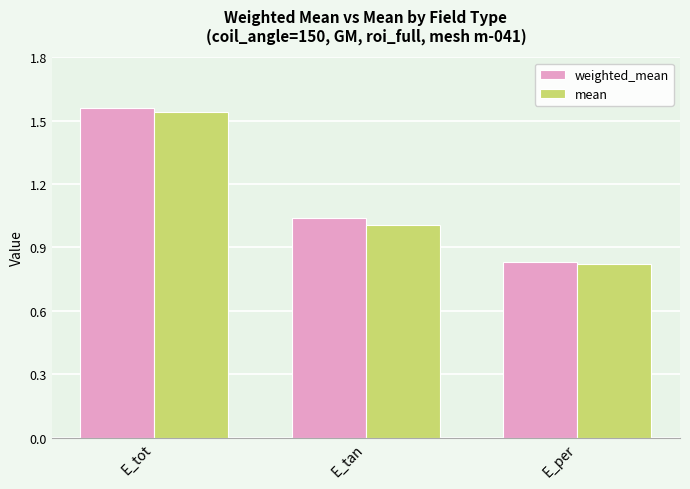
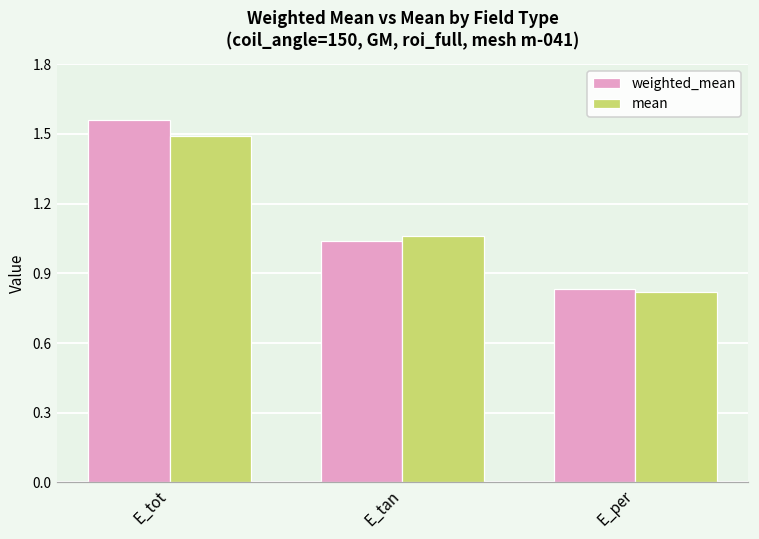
  {
    "weighted_mean": {
      "E_tot": 1.56,
      "E_tan": 1.04,
      "E_per": 0.83
    },
    "mean": {
-     "E_tot": 1.54,
-     "E_tan": 1.01,
+     "E_tot": 1.49,
+     "E_tan": 1.06,
      "E_per": 0.82
    }
  }
